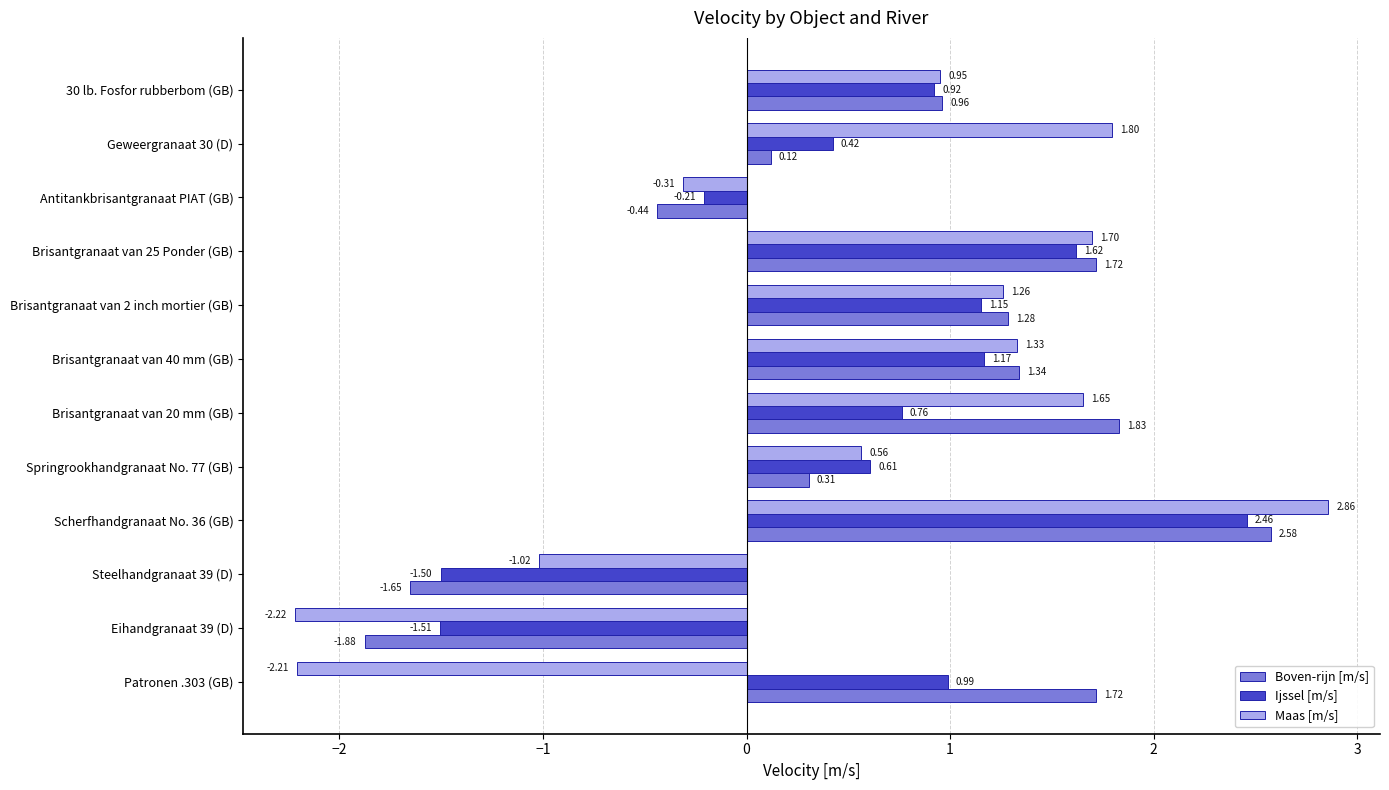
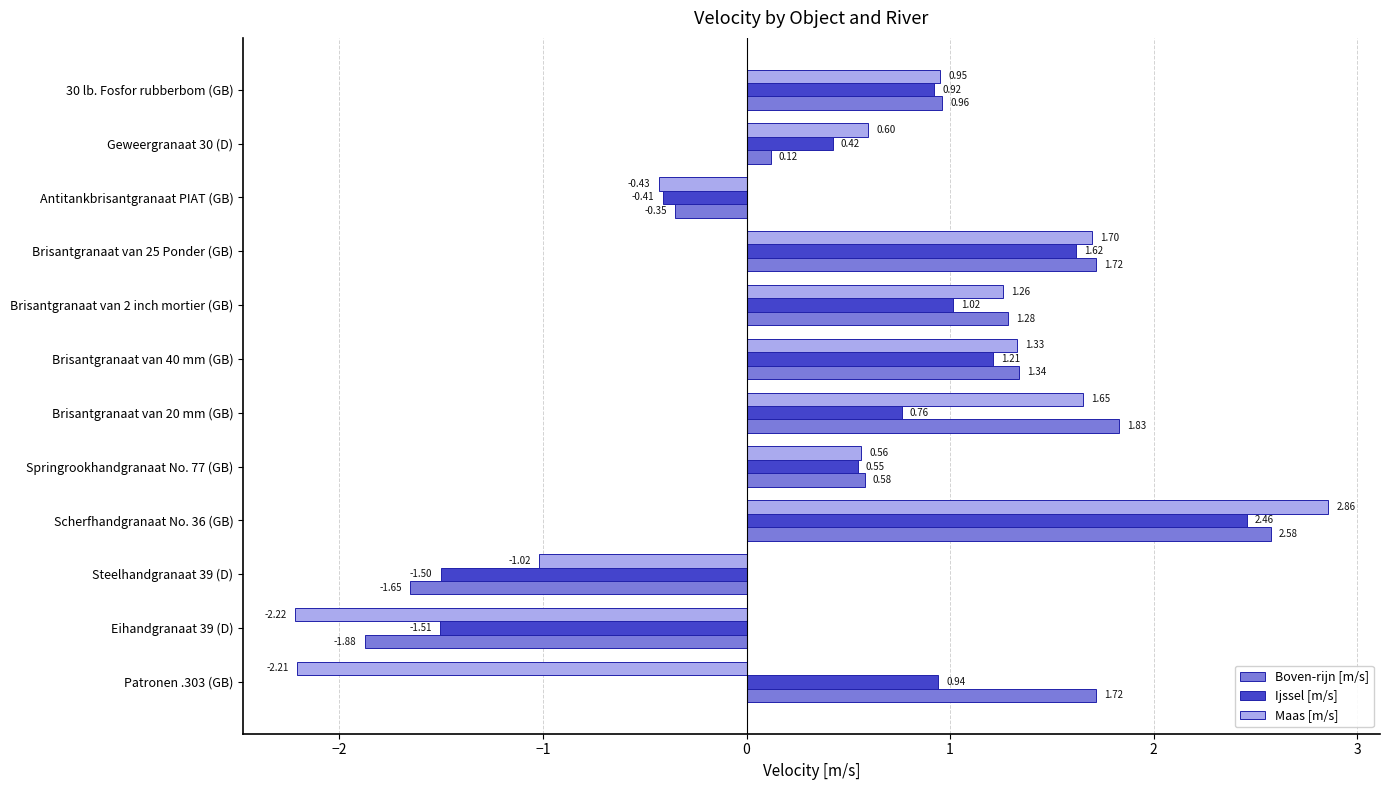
  {
    "Boven-rijn [m/s]": {
      "30 lb. Fosfor rubberbom (GB)": 0.96,
      "Geweergranaat 30 (D)": 0.12,
-     "Antitankbrisantgranaat PIAT (GB)": -0.44,
+     "Antitankbrisantgranaat PIAT (GB)": -0.35,
      "Brisantgranaat van 25 Ponder (GB)": 1.72,
      "Brisantgranaat van 2 inch mortier (GB)": 1.28,
      "Brisantgranaat van 40 mm (GB)": 1.34,
      "Brisantgranaat van 20 mm (GB)": 1.83,
-     "Springrookhandgranaat No. 77 (GB)": 0.31,
+     "Springrookhandgranaat No. 77 (GB)": 0.58,
      "Scherfhandgranaat No. 36 (GB)": 2.58,
      "Steelhandgranaat 39 (D)": -1.65,
      "Eihandgranaat 39 (D)": -1.88,
      "Patronen .303 (GB)": 1.72
    },
    "Ijssel [m/s]": {
      "30 lb. Fosfor rubberbom (GB)": 0.92,
      "Geweergranaat 30 (D)": 0.42,
-     "Antitankbrisantgranaat PIAT (GB)": -0.21,
+     "Antitankbrisantgranaat PIAT (GB)": -0.41,
      "Brisantgranaat van 25 Ponder (GB)": 1.62,
-     "Brisantgranaat van 2 inch mortier (GB)": 1.15,
-     "Brisantgranaat van 40 mm (GB)": 1.17,
+     "Brisantgranaat van 2 inch mortier (GB)": 1.02,
+     "Brisantgranaat van 40 mm (GB)": 1.21,
      "Brisantgranaat van 20 mm (GB)": 0.76,
-     "Springrookhandgranaat No. 77 (GB)": 0.61,
+     "Springrookhandgranaat No. 77 (GB)": 0.55,
      "Scherfhandgranaat No. 36 (GB)": 2.46,
      "Steelhandgranaat 39 (D)": -1.50,
      "Eihandgranaat 39 (D)": -1.51,
-     "Patronen .303 (GB)": 0.99
+     "Patronen .303 (GB)": 0.94
    },
    "Maas [m/s]": {
      "30 lb. Fosfor rubberbom (GB)": 0.95,
-     "Geweergranaat 30 (D)": 1.80,
-     "Antitankbrisantgranaat PIAT (GB)": -0.31,
+     "Geweergranaat 30 (D)": 0.60,
+     "Antitankbrisantgranaat PIAT (GB)": -0.43,
      "Brisantgranaat van 25 Ponder (GB)": 1.70,
      "Brisantgranaat van 2 inch mortier (GB)": 1.26,
      "Brisantgranaat van 40 mm (GB)": 1.33,
      "Brisantgranaat van 20 mm (GB)": 1.65,
      "Springrookhandgranaat No. 77 (GB)": 0.56,
      "Scherfhandgranaat No. 36 (GB)": 2.86,
      "Steelhandgranaat 39 (D)": -1.02,
      "Eihandgranaat 39 (D)": -2.22,
      "Patronen .303 (GB)": -2.21
    }
  }
